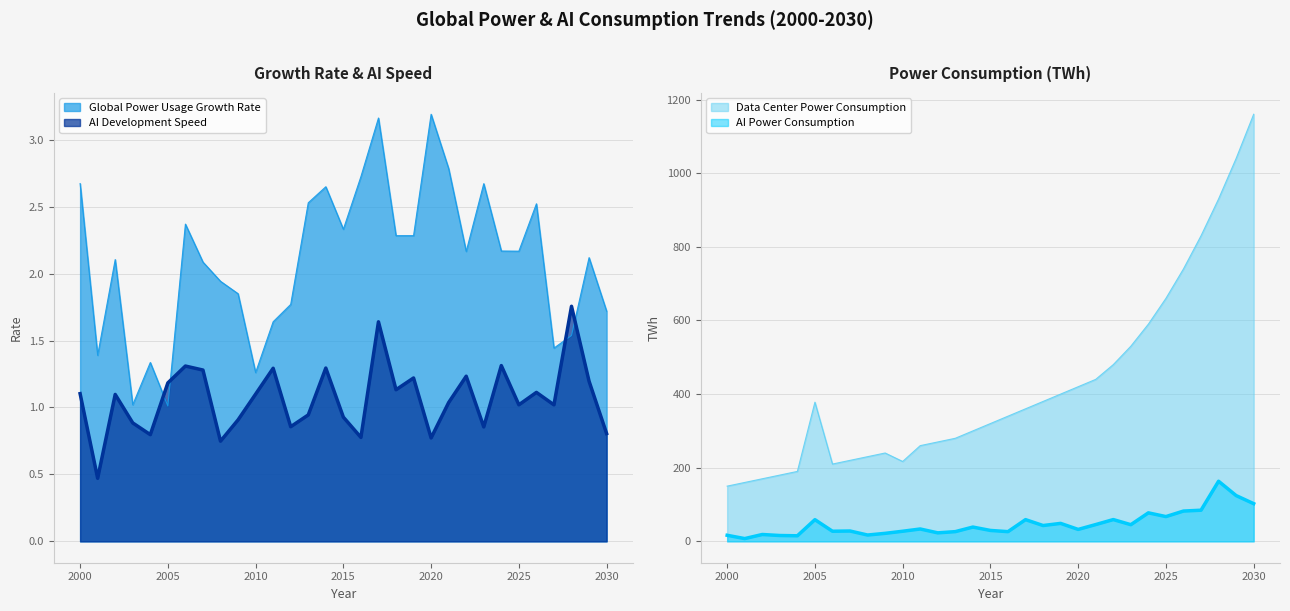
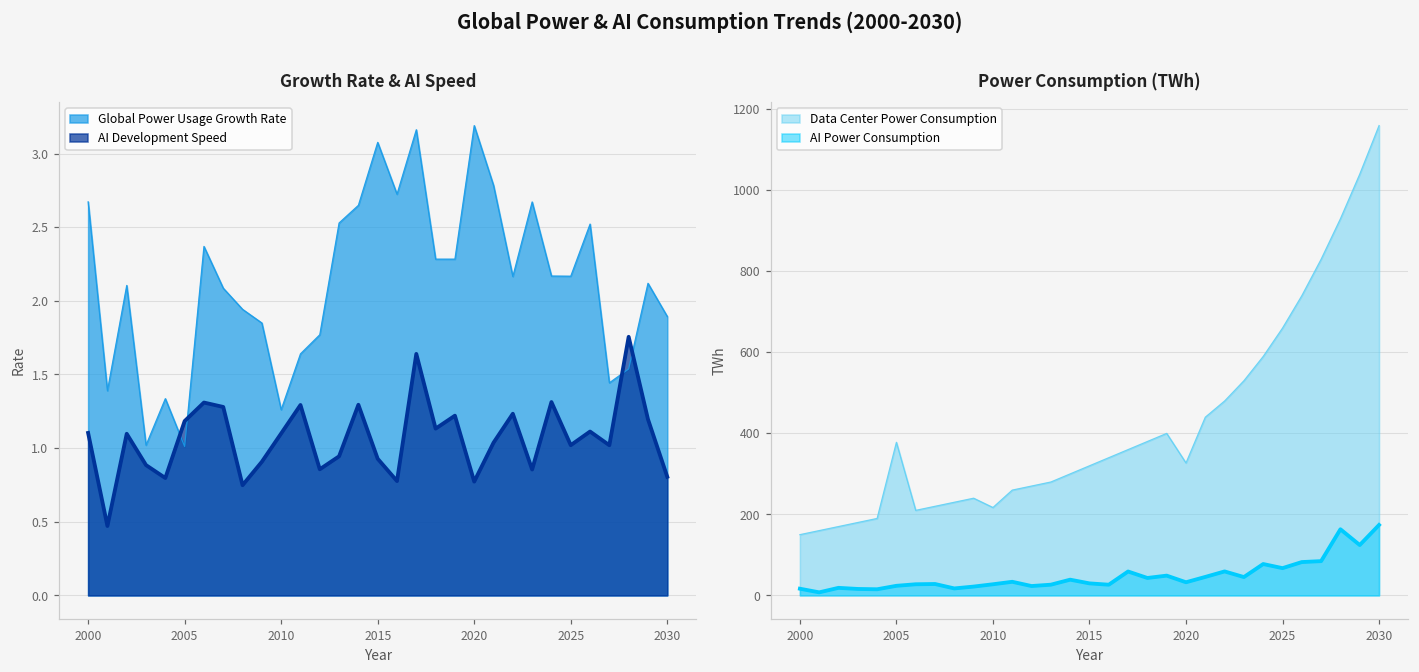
  {
    "Growth Rate & AI Speed": {
      "Global Power Usage Growth Rate": {
        "2000": 2.67,
        "2005": 1.01,
        "2010": 1.26,
-       "2015": 2.33,
+       "2015": 3.08,
        "2020": 3.19,
        "2025": 2.17,
-       "2030": 1.72
+       "2030": 1.89
      },
      "AI Development Speed": {
        "2000": 1.10,
        "2005": 1.18,
        "2010": 1.10,
        "2015": 0.93,
        "2020": 0.77,
        "2025": 1.02,
        "2030": 0.81
      }
    },
    "Power Consumption (TWh)": {
      "Data Center Power Consumption": {
        "2000": 150,
        "2005": 380,
        "2010": 220,
        "2015": 320,
-       "2020": 420,
+       "2020": 330,
        "2025": 660,
        "2030": 1160
      },
      "AI Power Consumption": {
        "2000": 20,
-       "2005": 60,
+       "2005": 20,
        "2010": 30,
        "2015": 30,
        "2020": 30,
        "2025": 70,
-       "2030": 100
+       "2030": 170
      }
    }
  }
